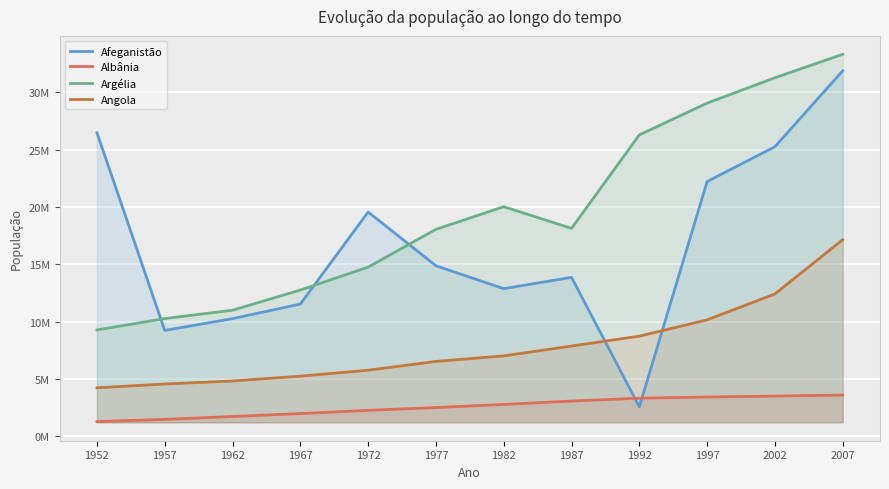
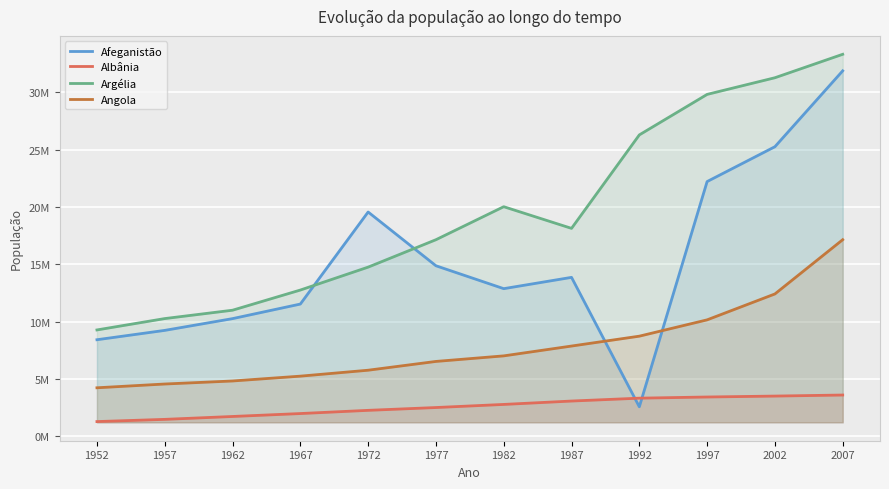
  {
    "Afeganistão": {
-     "1952": 26500000,
+     "1952": 8400000,
      "1957": 9200000,
      "1962": 10300000,
      "1967": 11500000,
      "1972": 19600000,
      "1977": 14900000,
      "1982": 12900000,
      "1987": 13900000,
      "1992": 2600000,
      "1997": 22200000,
      "2002": 25300000,
      "2007": 31900000
    },
    "Argélia": {
      "1952": 9300000,
      "1957": 10300000,
      "1962": 11000000,
      "1967": 12800000,
      "1972": 14800000,
-     "1977": 18100000,
+     "1977": 17200000,
      "1982": 20000000,
      "1987": 18100000,
      "1992": 26300000,
-     "1997": 29100000,
+     "1997": 29800000,
      "2002": 31300000,
      "2007": 33300000
    }
  }
